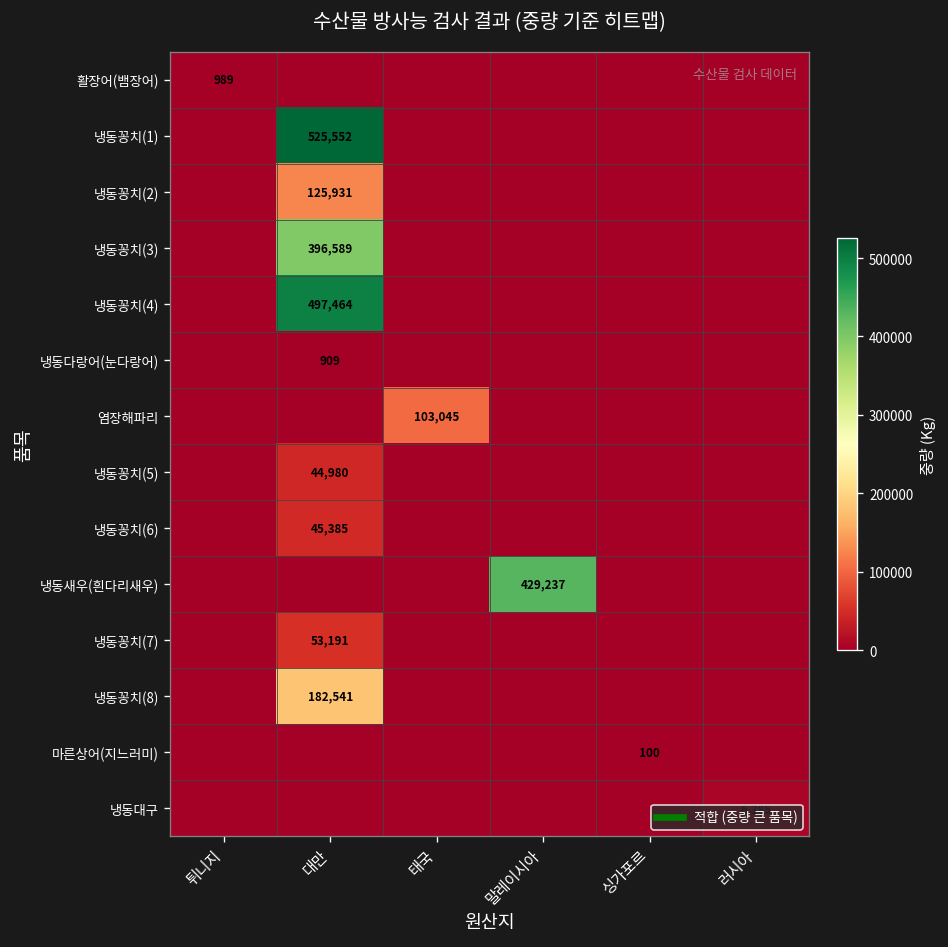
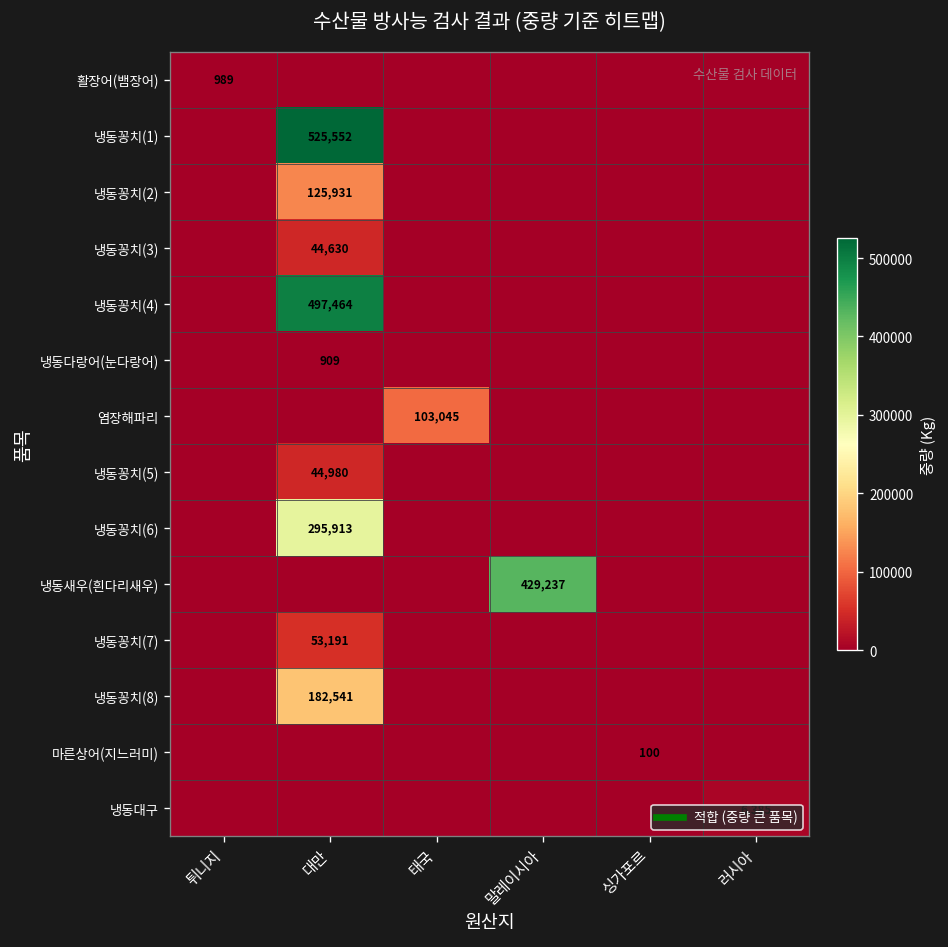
  {
    "활장어(뱀장어)": {
      "튀니지": "989"
    },
    "냉동꽁치(1)": {
      "대만": "525,552"
    },
    "냉동꽁치(2)": {
      "대만": "125,931"
    },
    "냉동꽁치(3)": {
-     "대만": "396,589"
+     "대만": "44,630"
    },
    "냉동꽁치(4)": {
      "대만": "497,464"
    },
    "냉동다랑어(눈다랑어)": {
      "대만": "909"
    },
    "염장해파리": {
      "태국": "103,045"
    },
    "냉동꽁치(5)": {
      "대만": "44,980"
    },
    "냉동꽁치(6)": {
-     "대만": "45,385"
+     "대만": "295,913"
    },
    "냉동새우(흰다리새우)": {
      "말레이시아": "429,237"
    },
    "냉동꽁치(7)": {
      "대만": "53,191"
    },
    "냉동꽁치(8)": {
      "대만": "182,541"
    },
    "마른상어(지느러미)": {
      "싱가포르": "100"
    }
  }
